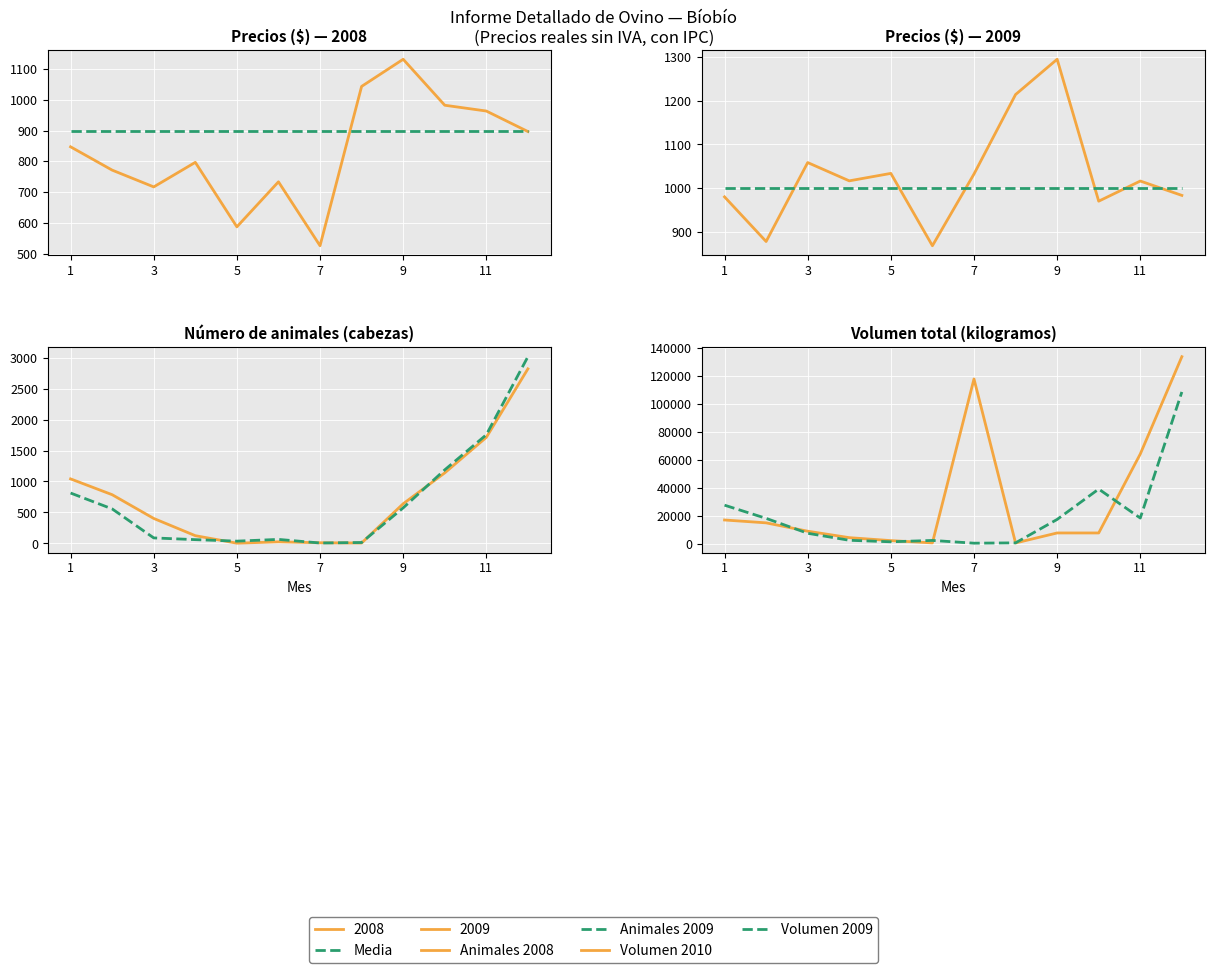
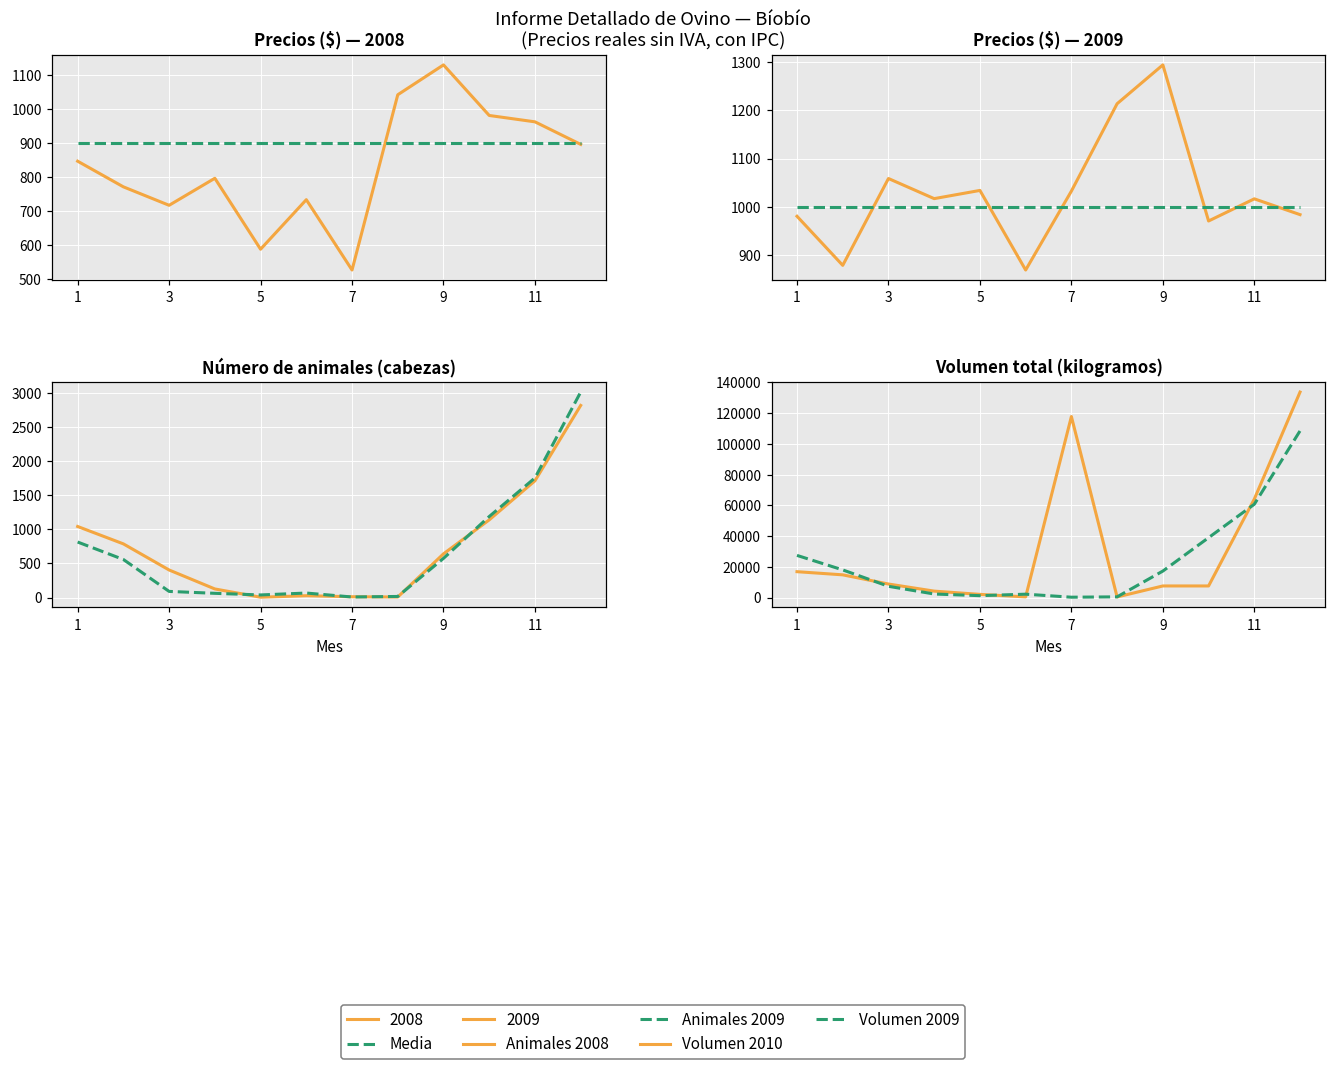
  {
    "Precios ($) — 2008": {
      "2008": {
        "1": 850,
        "3": 720,
        "5": 590,
        "7": 530,
        "9": 1130,
        "11": 960
      },
      "Media": {
        "1": 900,
        "3": 900,
        "5": 900,
        "7": 900,
        "9": 900,
        "11": 900
      }
    },
    "Precios ($) — 2009": {
      "2009": {
        "1": 980,
        "3": 1060,
        "5": 1030,
        "7": 1030,
        "9": 1290,
        "11": 1020
      },
      "Media": {
        "1": 1000,
        "3": 1000,
        "5": 1000,
        "7": 1000,
        "9": 1000,
        "11": 1000
      }
    },
    "Número de animales (cabezas)": {
      "Animales 2008": {
        "1": 1000,
        "3": 400,
        "9": 600,
        "11": 1700
      },
      "Animales 2009": {
        "1": 800,
        "3": 100,
        "9": 600,
        "11": 1800
      }
    },
    "Volumen total (kilogramos)": {
      "Volumen 2010": {
        "1": 17000,
        "7": 118000,
        "9": 8000,
        "11": 64000
      },
      "Volumen 2009": {
        "1": 27000,
        "7": 0,
        "9": 17000,
-       "11": 18000
+       "11": 61000
      }
    }
  }
